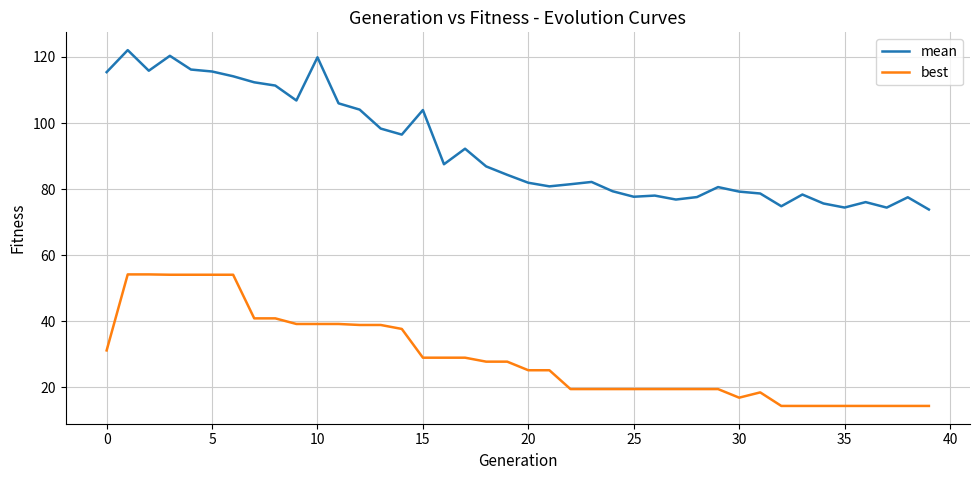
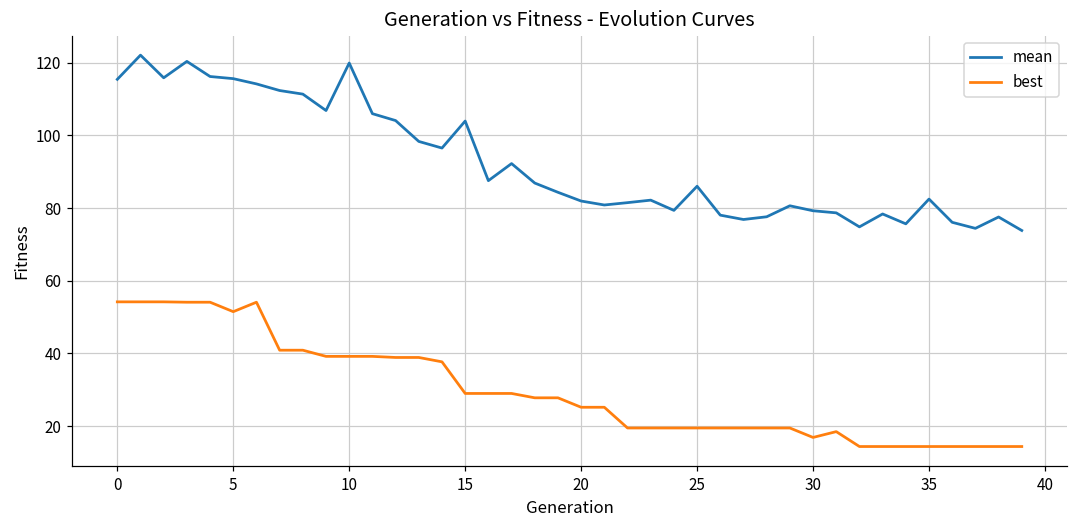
  {
    "mean": {
      "0": 115,
      "5": 116,
      "10": 120,
      "15": 104,
      "20": 82,
-     "25": 78,
+     "25": 86,
      "30": 79,
-     "35": 74
+     "35": 82
    },
    "best": {
-     "0": 31,
-     "5": 54,
+     "0": 54,
+     "5": 52,
      "10": 39,
      "15": 29,
      "20": 25,
      "25": 20,
      "30": 17,
      "35": 14
    }
  }
